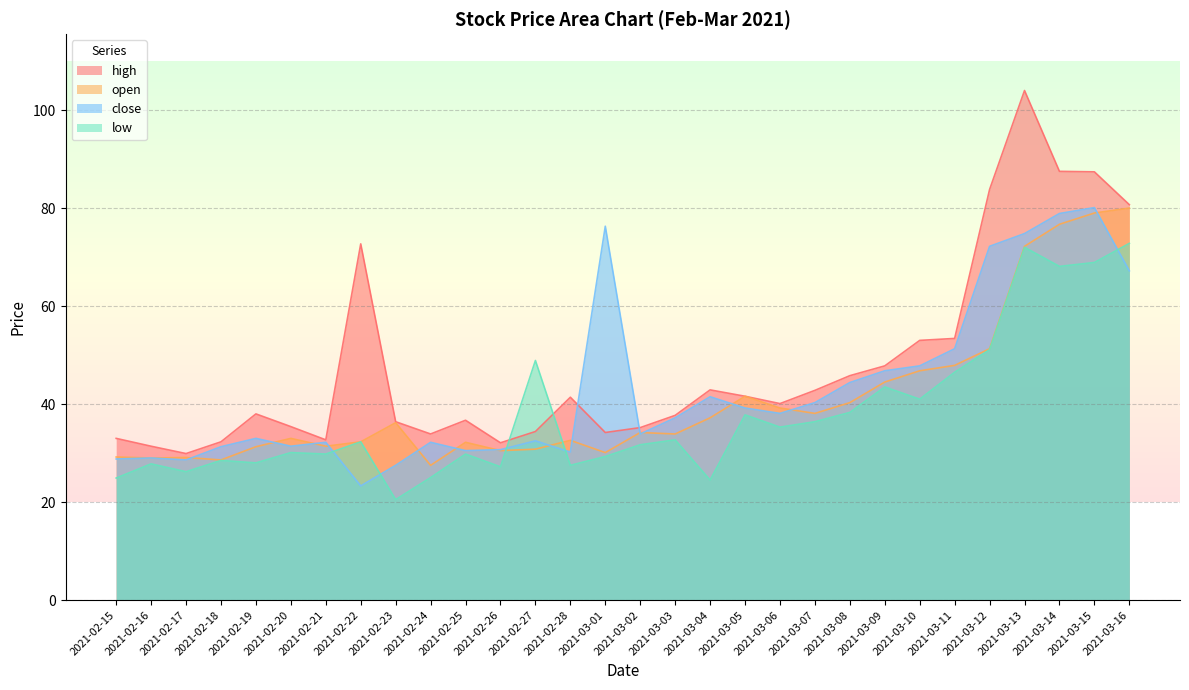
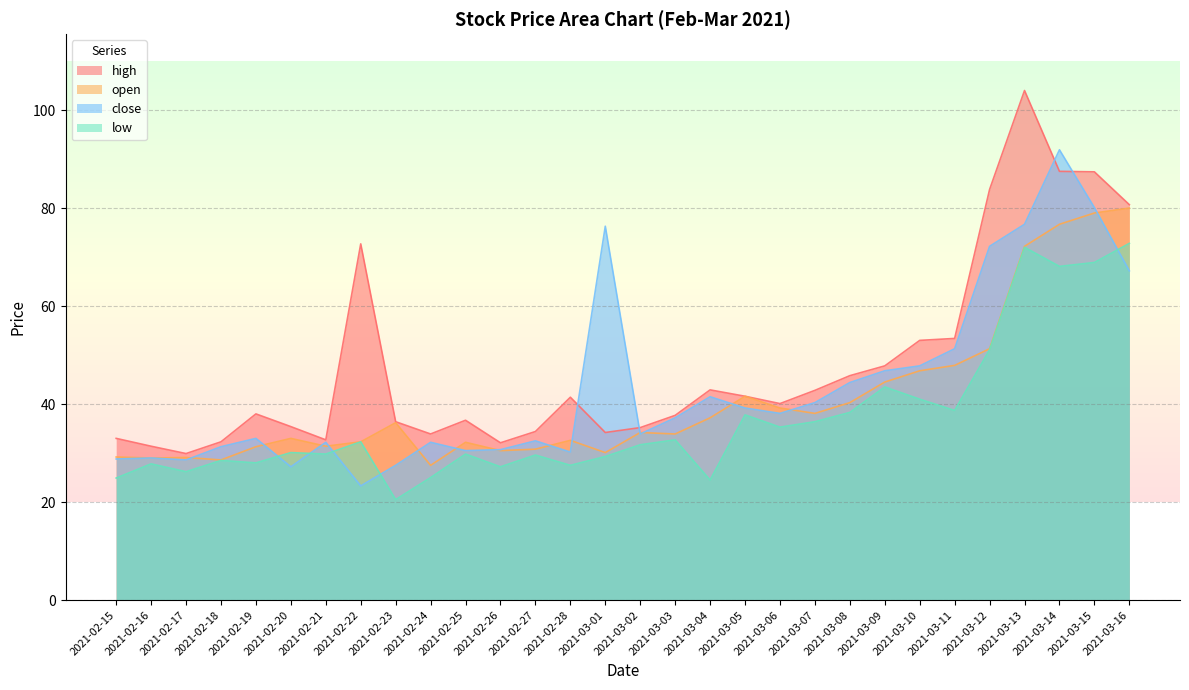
  {
    "close": {
      "2021-02-18": 31,
      "2021-02-19": 33,
-     "2021-02-20": 31,
+     "2021-02-20": 27,
      "2021-02-22": 23,
      "2021-02-23": 28,
      "2021-02-24": 32,
      "2021-02-25": 31,
      "2021-02-27": 33,
      "2021-02-28": 30,
      "2021-03-01": 76,
      "2021-03-04": 42,
      "2021-03-05": 39,
      "2021-03-06": 38,
      "2021-03-07": 40,
      "2021-03-08": 44,
      "2021-03-09": 47,
      "2021-03-10": 48,
      "2021-03-11": 51,
      "2021-03-12": 72,
-     "2021-03-13": 75,
-     "2021-03-14": 79,
+     "2021-03-13": 77,
+     "2021-03-14": 92,
      "2021-03-15": 80,
      "2021-03-16": 67
    },
    "low": {
      "2021-02-15": 25,
      "2021-02-16": 28,
      "2021-02-17": 26,
      "2021-02-19": 28,
      "2021-02-20": 30,
      "2021-02-21": 30,
      "2021-02-23": 21,
      "2021-02-24": 25,
      "2021-02-25": 30,
      "2021-02-26": 27,
-     "2021-02-27": 49,
+     "2021-02-27": 30,
      "2021-02-28": 28,
      "2021-03-01": 29,
      "2021-03-02": 32,
      "2021-03-03": 33,
      "2021-03-04": 25,
      "2021-03-05": 38,
      "2021-03-06": 35,
      "2021-03-07": 36,
      "2021-03-08": 38,
      "2021-03-09": 44,
      "2021-03-10": 41,
-     "2021-03-11": 47,
+     "2021-03-11": 39,
      "2021-03-14": 68,
      "2021-03-15": 69,
      "2021-03-16": 73
    }
  }
